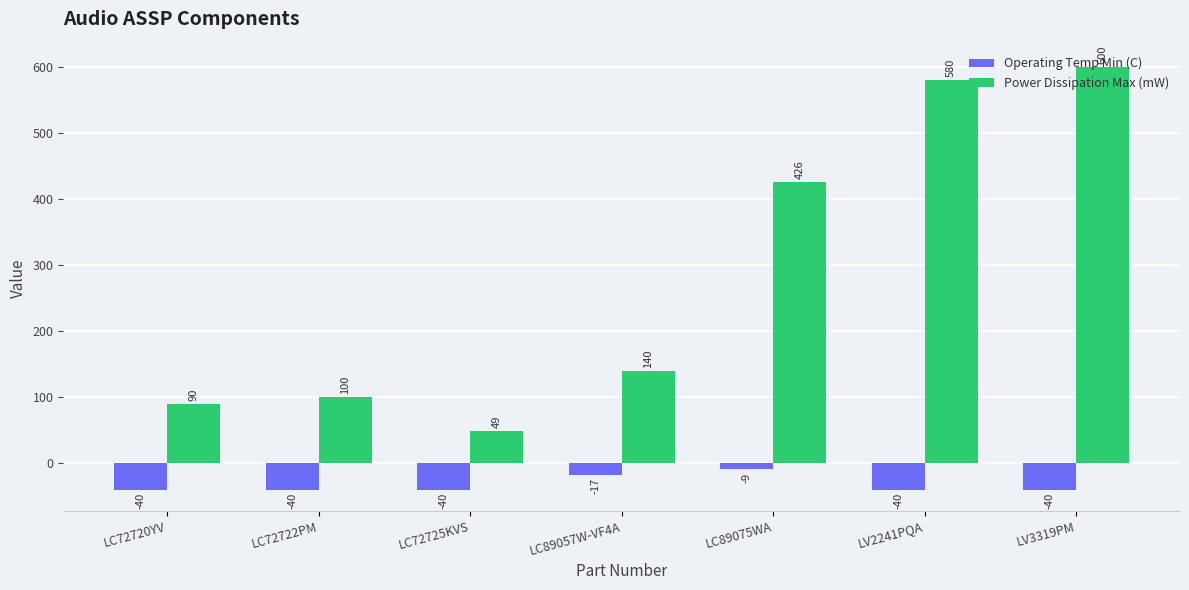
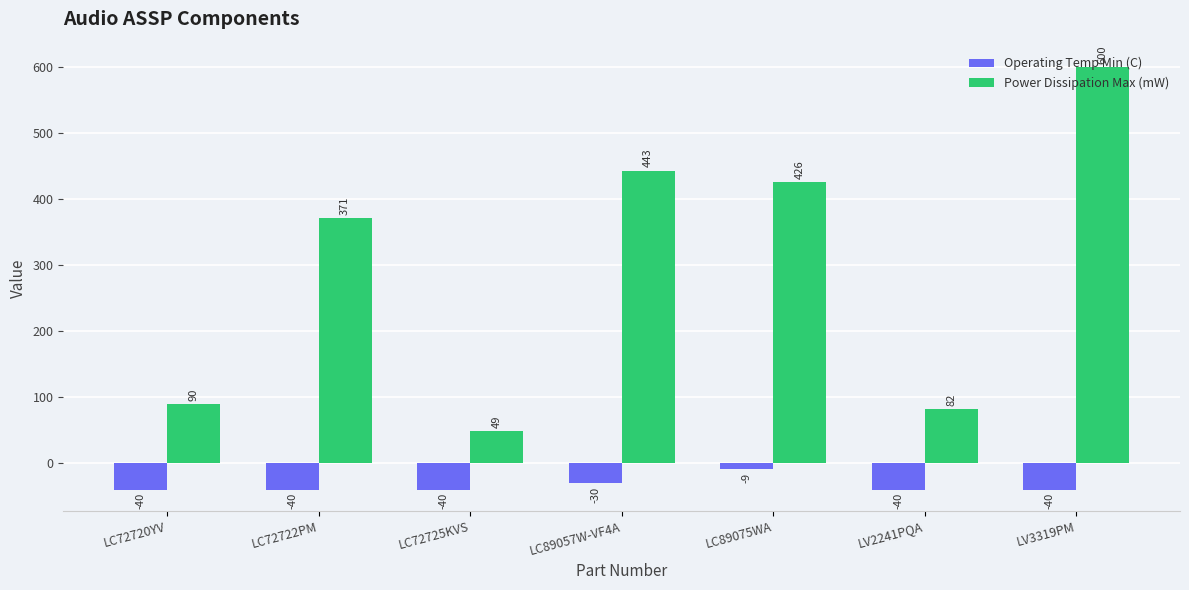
  {
    "Operating Temp Min (C)": {
      "LC72720YV": -40,
      "LC72722PM": -40,
      "LC72725KVS": -40,
-     "LC89057W-VF4A": -17,
+     "LC89057W-VF4A": -30,
      "LC89075WA": -9,
      "LV2241PQA": -40,
      "LV3319PM": -40
    },
    "Power Dissipation Max (mW)": {
      "LC72720YV": 90,
-     "LC72722PM": 100,
+     "LC72722PM": 371,
      "LC72725KVS": 49,
-     "LC89057W-VF4A": 140,
+     "LC89057W-VF4A": 443,
      "LC89075WA": 426,
-     "LV2241PQA": 580,
+     "LV2241PQA": 82,
      "LV3319PM": 600
    }
  }
